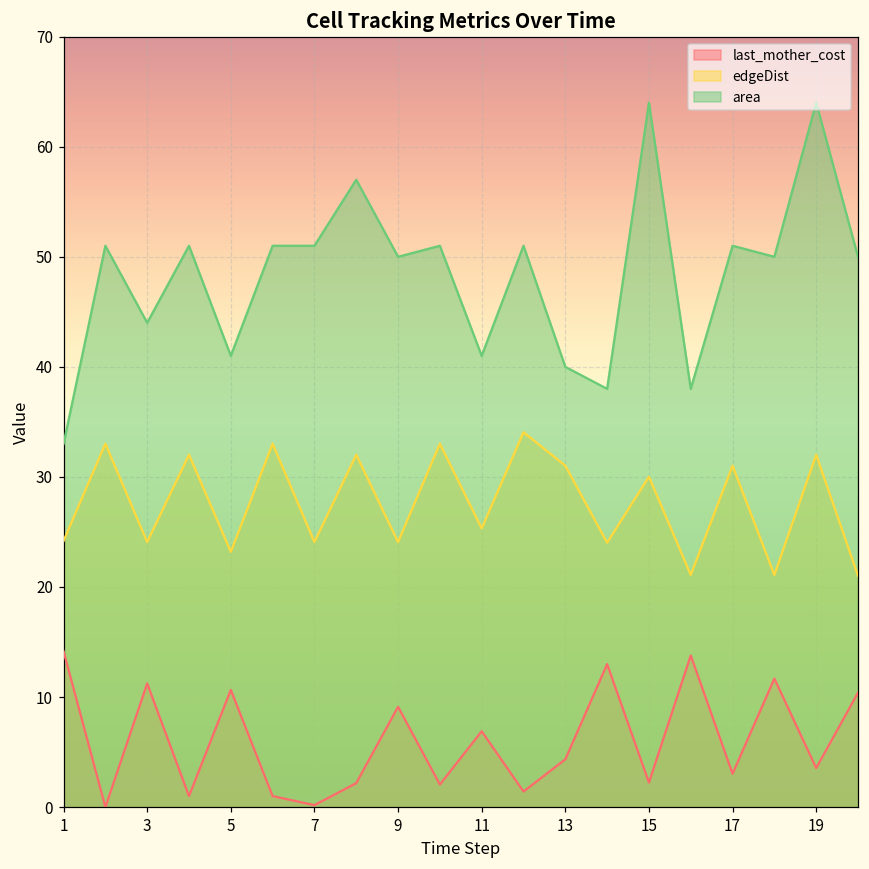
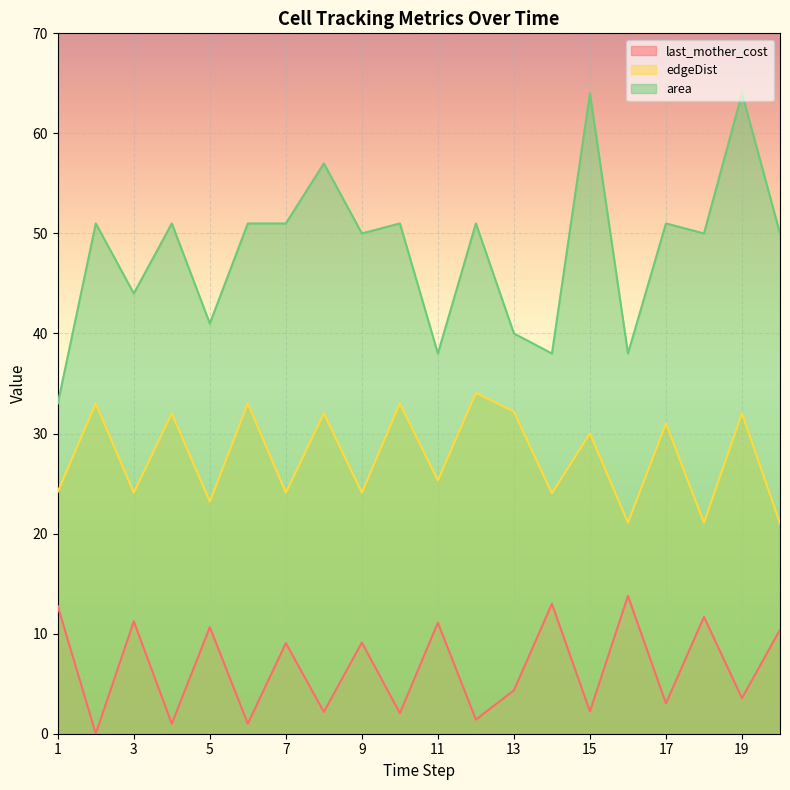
  {
    "last_mother_cost": {
-     "1": 14.2,
+     "1": 12.7,
      "3": 11.2,
      "5": 10.6,
-     "7": 0.2,
+     "7": 9.1,
      "9": 9.1,
-     "11": 6.9,
+     "11": 11.1,
      "13": 4.3,
      "15": 2.2,
      "17": 3.0,
      "19": 3.5
    },
    "edgeDist": {
      "1": 24.2,
      "3": 24.1,
      "5": 23.2,
      "7": 24.1,
      "9": 24.1,
      "11": 25.3,
-     "13": 31.0,
+     "13": 32.2,
      "15": 30.0,
      "17": 31.0,
      "19": 32.0
    },
    "area": {
      "1": 33,
      "3": 44,
      "5": 41,
      "7": 51,
      "9": 50,
-     "11": 41,
+     "11": 38,
      "13": 40,
      "15": 64,
      "17": 51
    }
  }
